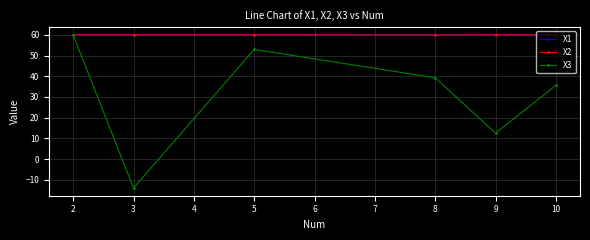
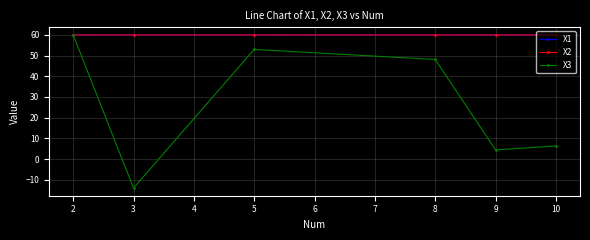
  {
    "X2": {
      "3": 60,
      "5": 60,
      "8": 60,
      "9": 60
    },
    "X3": {
      "3": -14,
      "5": 53,
-     "8": 39,
-     "9": 13,
-     "10": 36
+     "8": 48,
+     "9": 4,
+     "10": 6
    }
  }
